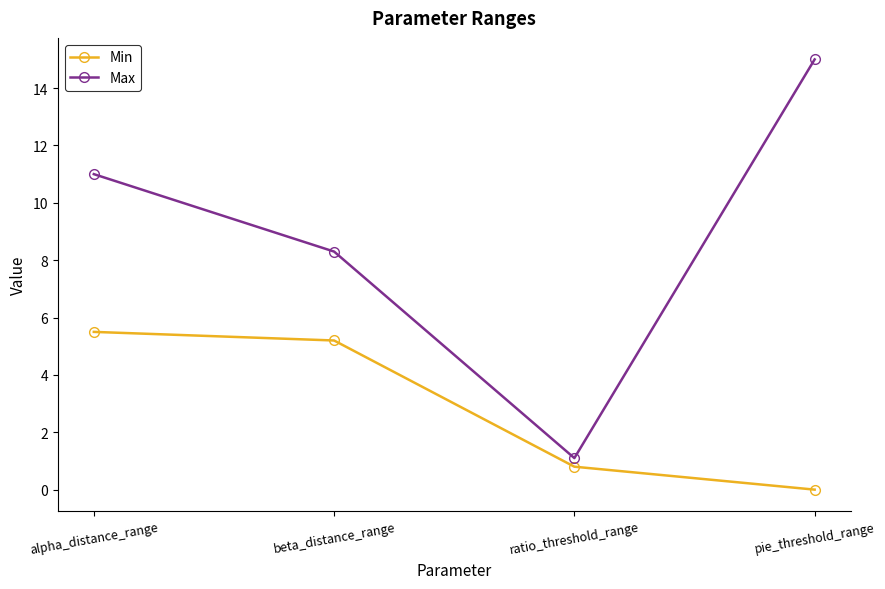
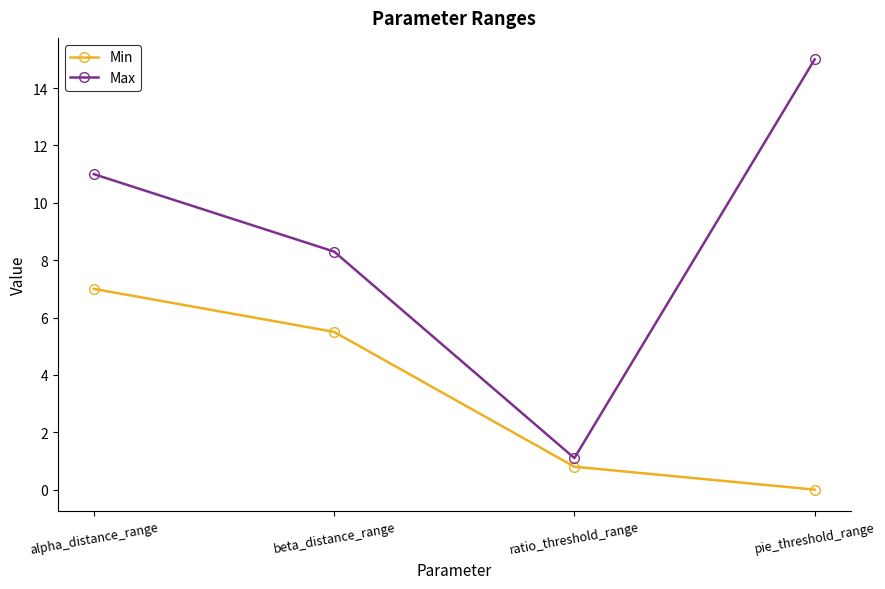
  {
    "Min": {
-     "alpha_distance_range": 5.5,
-     "beta_distance_range": 5.2,
+     "alpha_distance_range": 7.0,
+     "beta_distance_range": 5.5,
      "ratio_threshold_range": 0.8,
      "pie_threshold_range": 0.0
    },
    "Max": {
      "alpha_distance_range": 11.0,
      "beta_distance_range": 8.3,
      "ratio_threshold_range": 1.1,
      "pie_threshold_range": 15.0
    }
  }
